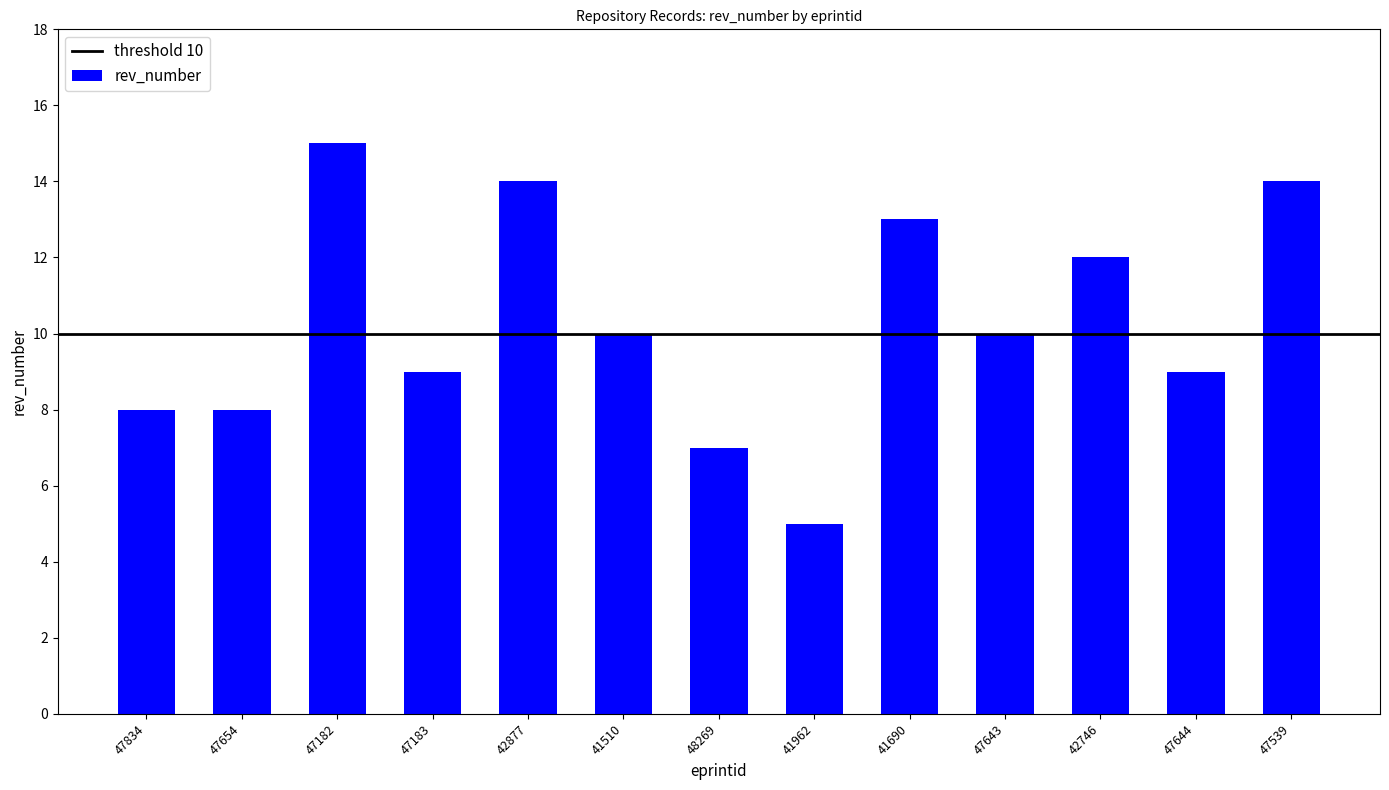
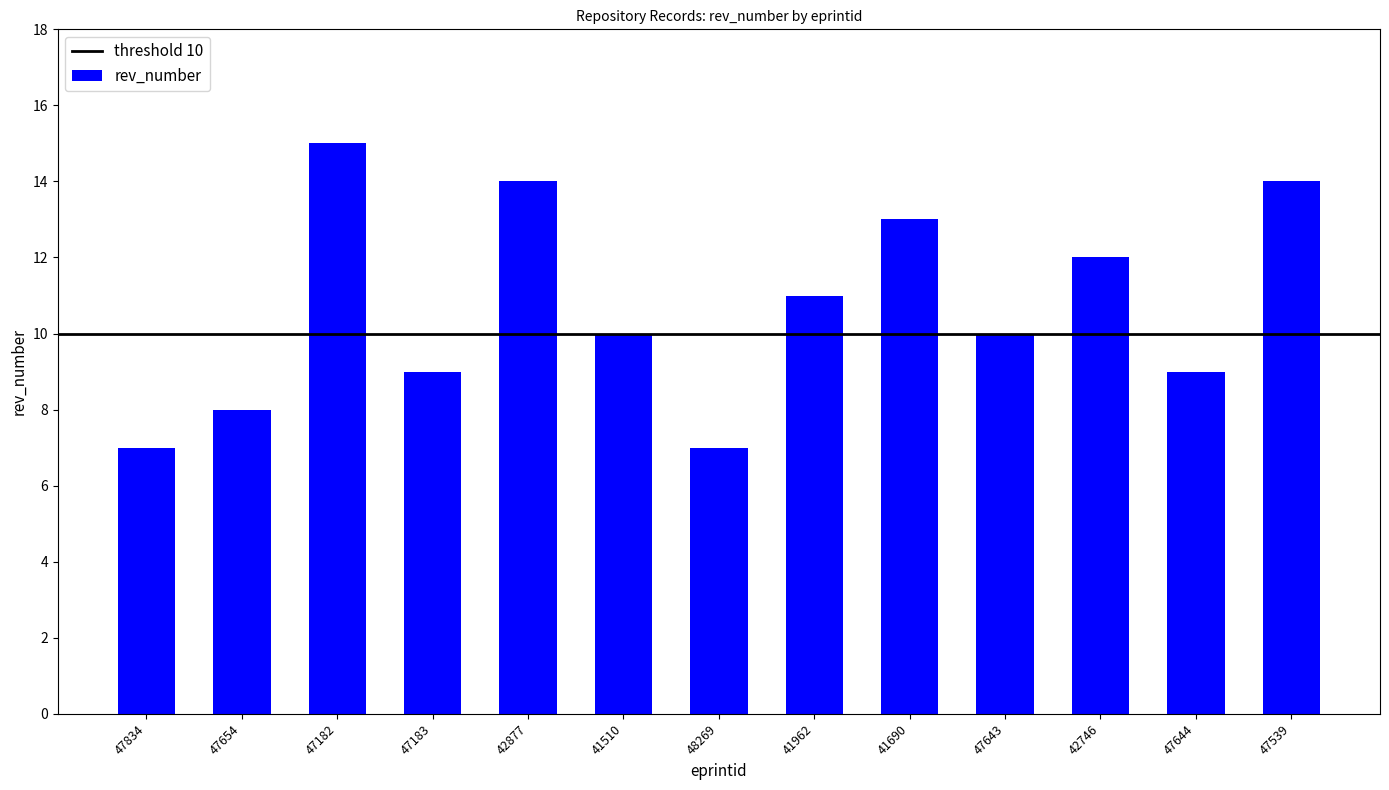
  {
-   "47834": 8,
+   "47834": 7,
    "47654": 8,
    "47182": 15,
    "47183": 9,
    "42877": 14,
    "41510": 10,
    "48269": 7,
-   "41962": 5,
+   "41962": 11,
    "41690": 13,
    "47643": 10,
    "42746": 12,
    "47644": 9,
    "47539": 14
  }
